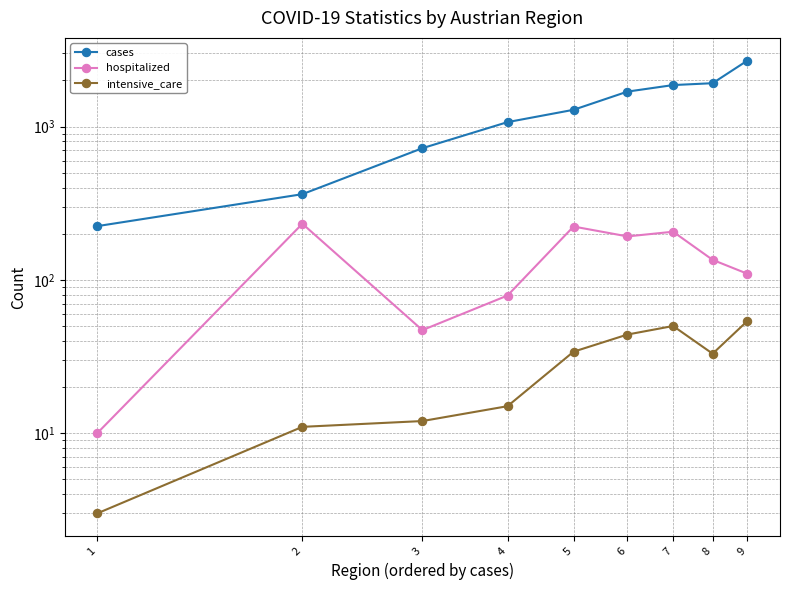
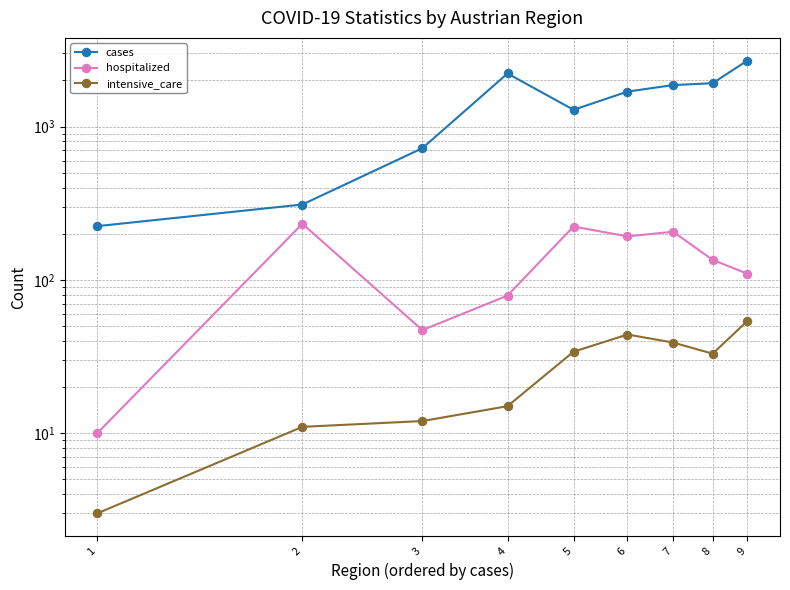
  {
    "cases": {
      "1": 220,
-     "2": 360,
+     "2": 310,
      "3": 700,
-     "4": 1100,
+     "4": 2200,
      "5": 1300,
      "6": 1700,
      "7": 1900,
      "8": 1900,
      "9": 2700
    },
    "hospitalized": {
      "1": 10,
      "2": 230,
      "3": 47,
      "4": 80,
      "5": 220,
      "6": 190,
      "7": 210,
      "8": 140,
      "9": 110
    },
    "intensive_care": {
      "1": 3,
      "2": 11,
      "3": 12,
      "4": 15,
      "5": 34,
      "6": 44,
-     "7": 50,
+     "7": 39,
      "8": 33,
      "9": 54
    }
  }
